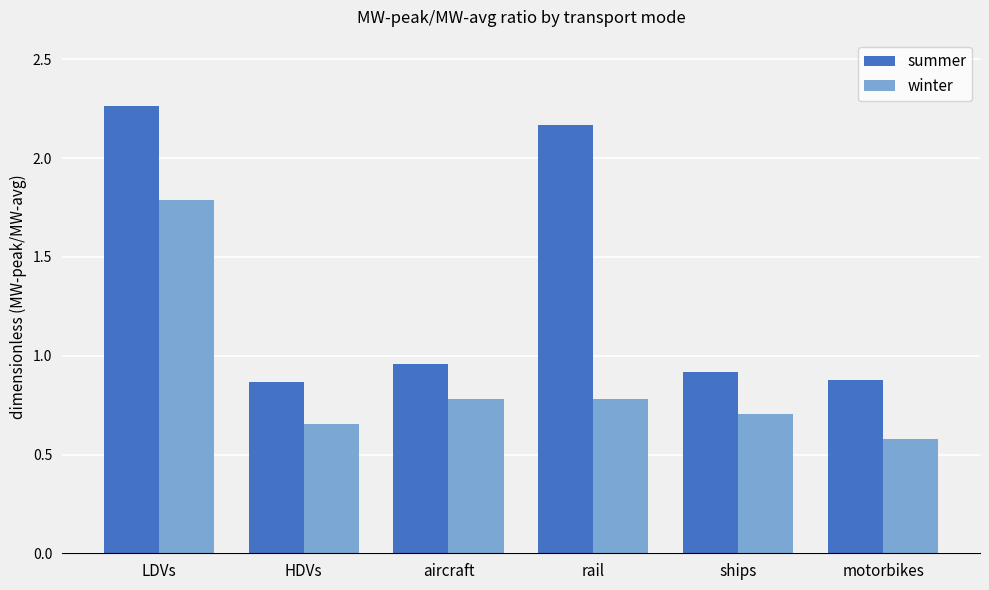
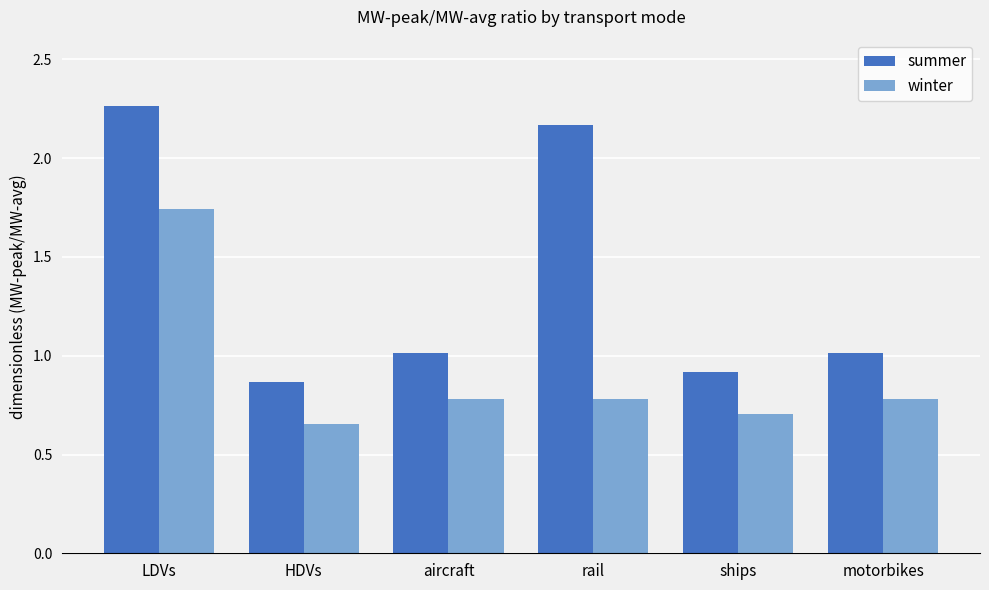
  {
    "summer": {
      "LDVs": 2.26,
      "HDVs": 0.87,
-     "aircraft": 0.96,
+     "aircraft": 1.02,
      "rail": 2.17,
      "ships": 0.92,
-     "motorbikes": 0.87
+     "motorbikes": 1.02
    },
    "winter": {
-     "LDVs": 1.79,
+     "LDVs": 1.75,
      "HDVs": 0.65,
      "aircraft": 0.78,
      "rail": 0.78,
      "ships": 0.70,
-     "motorbikes": 0.58
+     "motorbikes": 0.78
    }
  }
